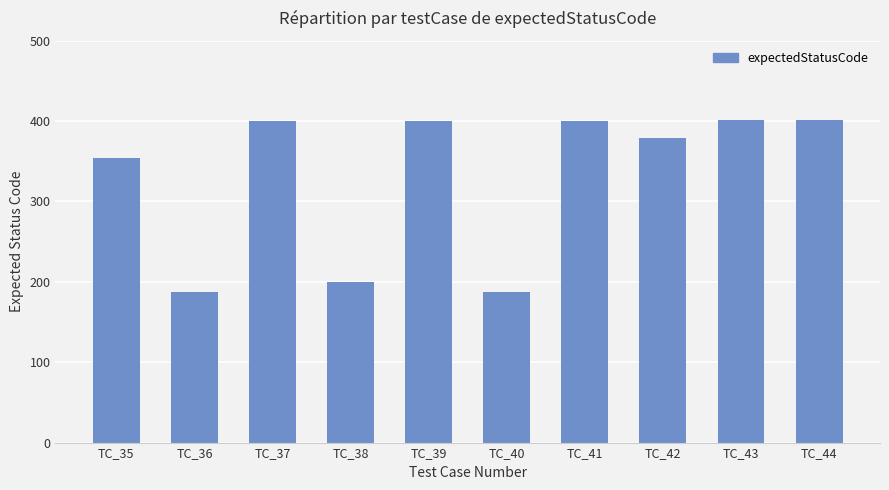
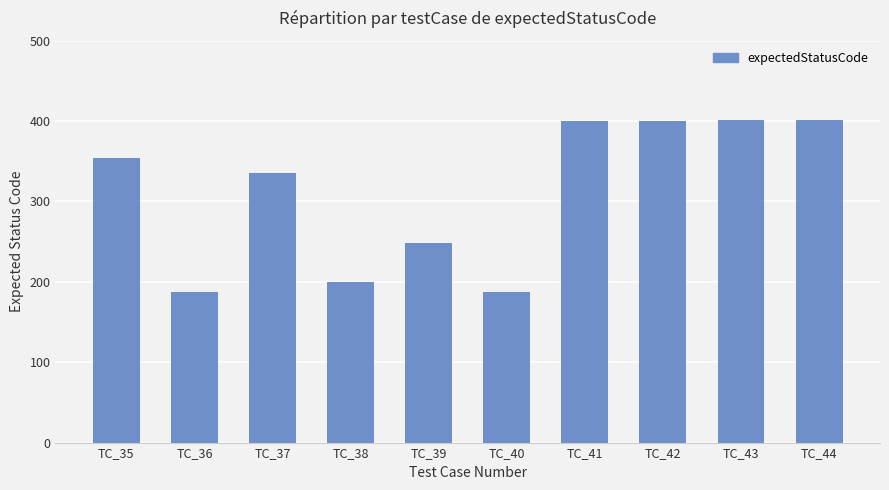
  {
    "TC_35": 350,
    "TC_36": 190,
-   "TC_37": 400,
+   "TC_37": 340,
    "TC_38": 200,
-   "TC_39": 400,
+   "TC_39": 250,
    "TC_40": 190,
    "TC_41": 400,
-   "TC_42": 380,
+   "TC_42": 400,
    "TC_43": 400,
    "TC_44": 400
  }
